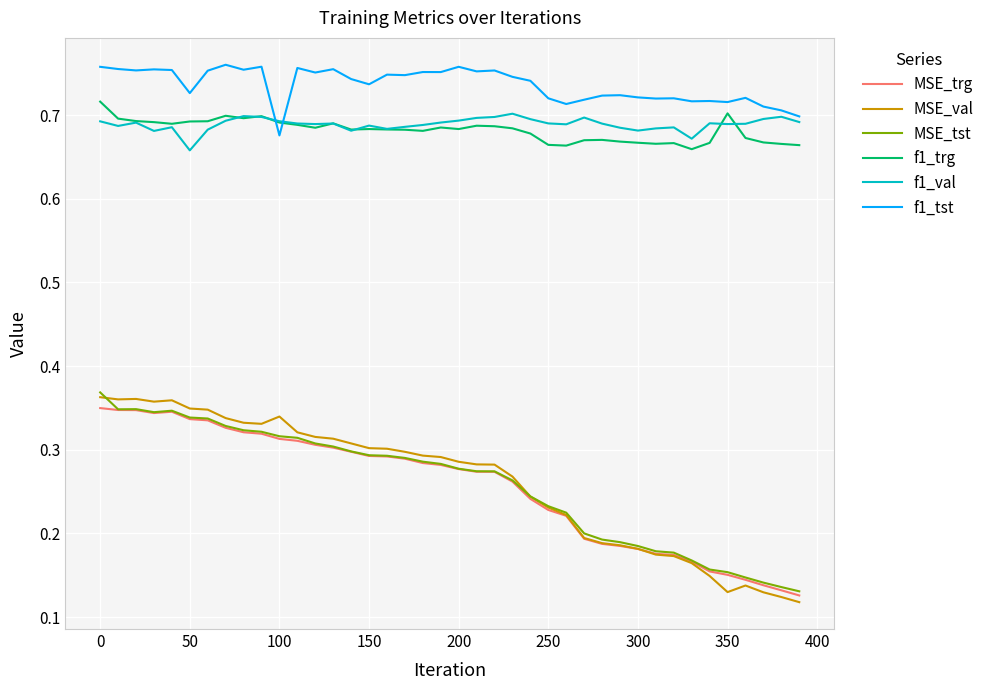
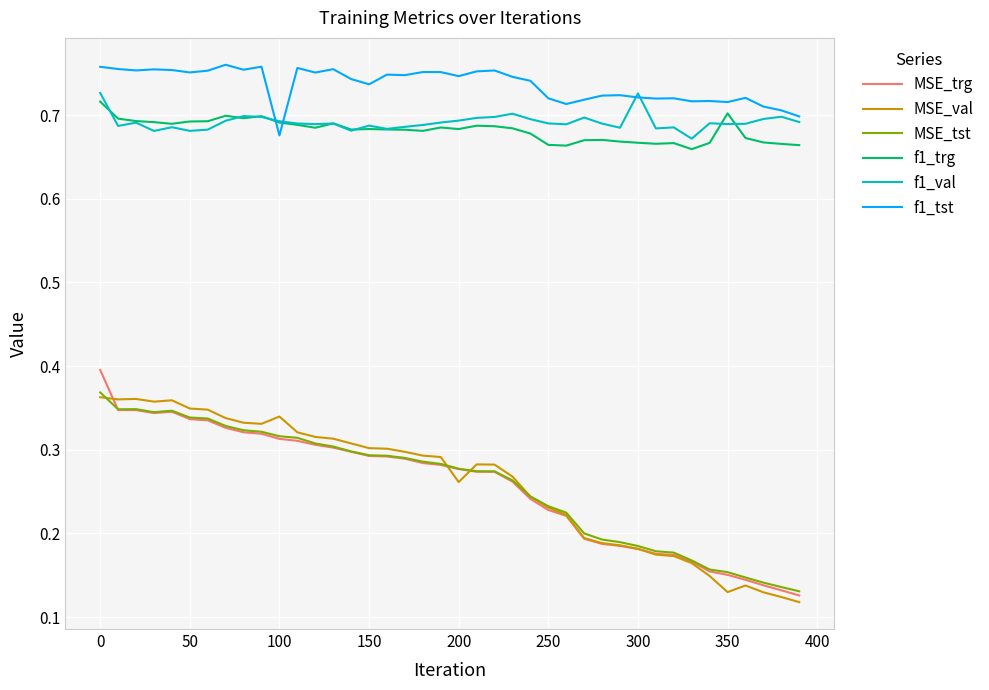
  {
    "MSE_trg": {
-     "0": 0.35,
+     "0": 0.40,
      "100": 0.31,
      "350": 0.15
    },
    "MSE_val": {
      "0": 0.36,
      "50": 0.35,
      "100": 0.34,
      "150": 0.30,
-     "200": 0.29,
+     "200": 0.26,
      "350": 0.13
    },
    "MSE_tst": {
      "0": 0.37,
      "100": 0.32,
      "300": 0.19,
      "350": 0.15
    },
    "f1_trg": {
      "0": 0.72,
      "50": 0.69,
      "150": 0.68,
      "200": 0.68,
      "250": 0.66,
      "300": 0.67,
      "350": 0.70
    },
    "f1_val": {
-     "0": 0.69,
-     "50": 0.66,
+     "0": 0.73,
+     "50": 0.68,
      "150": 0.69,
      "200": 0.69,
      "250": 0.69,
-     "300": 0.68,
+     "300": 0.73,
      "350": 0.69
    },
    "f1_tst": {
      "0": 0.76,
-     "50": 0.73,
+     "50": 0.75,
      "100": 0.68,
      "150": 0.74,
-     "200": 0.76,
+     "200": 0.75,
      "250": 0.72,
      "300": 0.72,
      "350": 0.72
    }
  }
